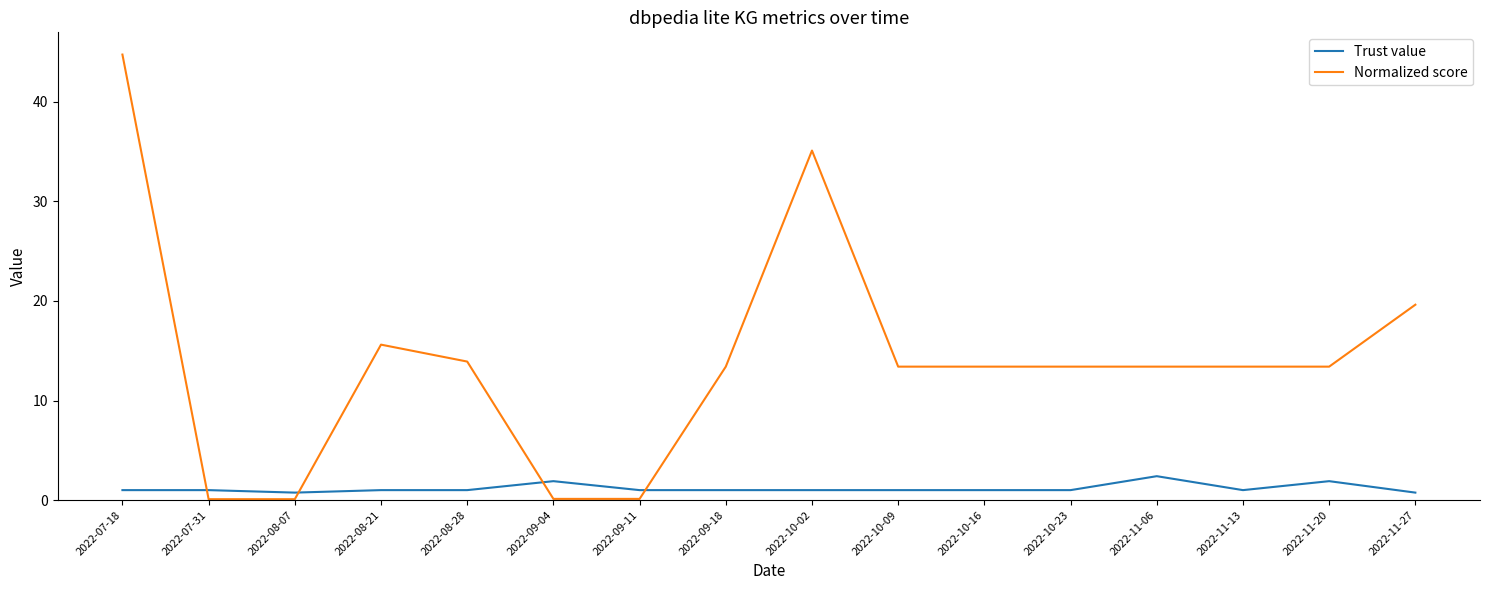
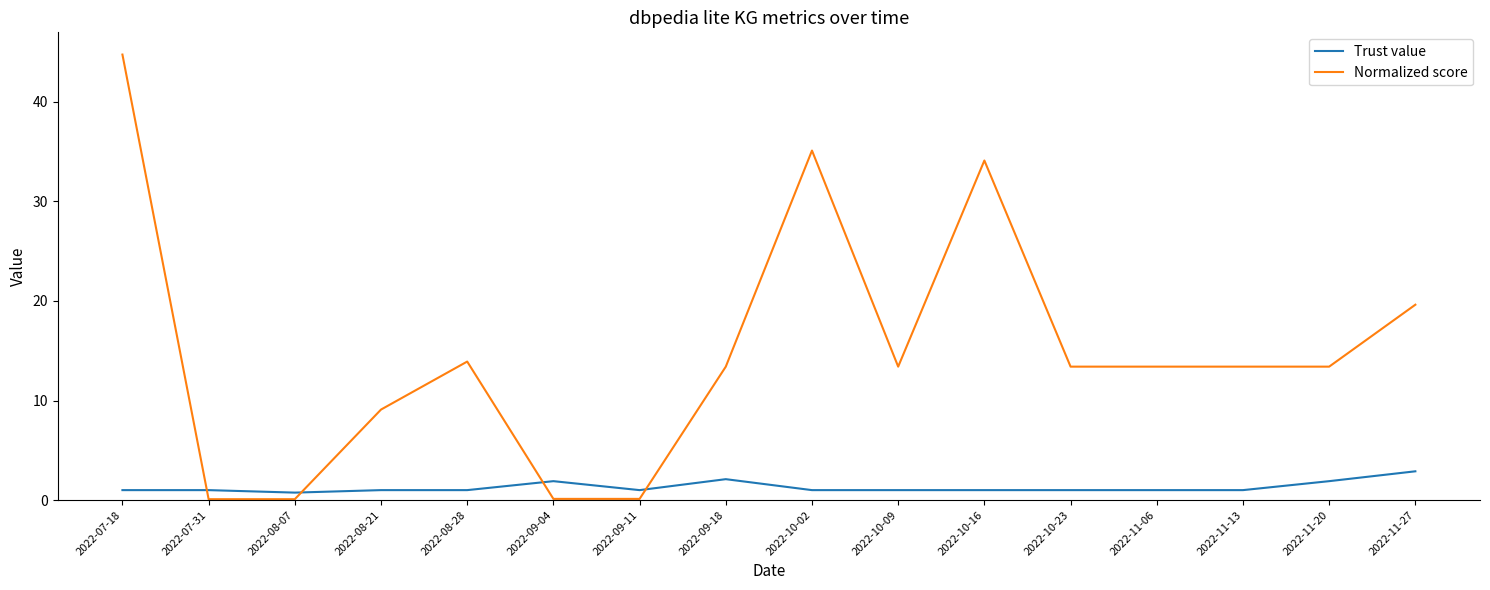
  {
    "Trust value": {
      "2022-07-18": 1,
      "2022-07-31": 1,
      "2022-08-07": 1,
      "2022-08-21": 1,
      "2022-08-28": 1,
      "2022-09-04": 2,
      "2022-09-11": 1,
-     "2022-09-18": 1,
+     "2022-09-18": 2,
      "2022-10-02": 1,
      "2022-10-09": 1,
      "2022-10-16": 1,
      "2022-10-23": 1,
-     "2022-11-06": 2,
+     "2022-11-06": 1,
      "2022-11-13": 1,
      "2022-11-20": 2,
-     "2022-11-27": 1
+     "2022-11-27": 3
    },
    "Normalized score": {
      "2022-07-18": 45,
      "2022-07-31": 0,
      "2022-08-07": 0,
-     "2022-08-21": 16,
+     "2022-08-21": 9,
      "2022-08-28": 14,
      "2022-09-04": 0,
      "2022-09-11": 0,
      "2022-09-18": 13,
      "2022-10-02": 35,
      "2022-10-09": 13,
-     "2022-10-16": 13,
+     "2022-10-16": 34,
      "2022-10-23": 13,
      "2022-11-06": 13,
      "2022-11-13": 13,
      "2022-11-20": 13,
      "2022-11-27": 20
    }
  }
